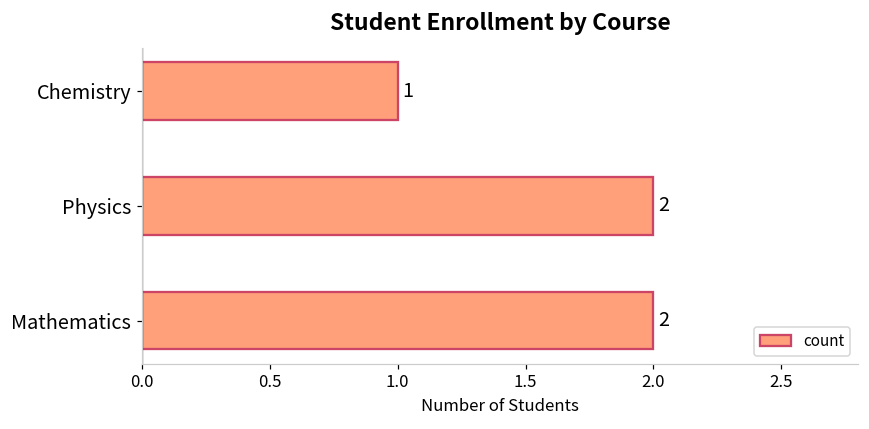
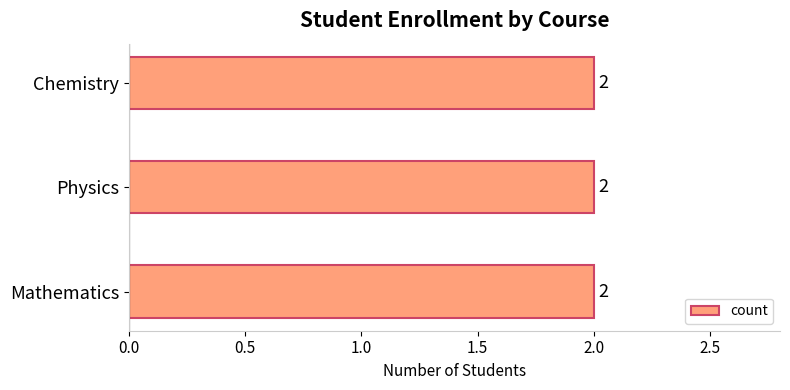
  {
-   "Chemistry": 1,
+   "Chemistry": 2,
    "Physics": 2,
    "Mathematics": 2
  }
